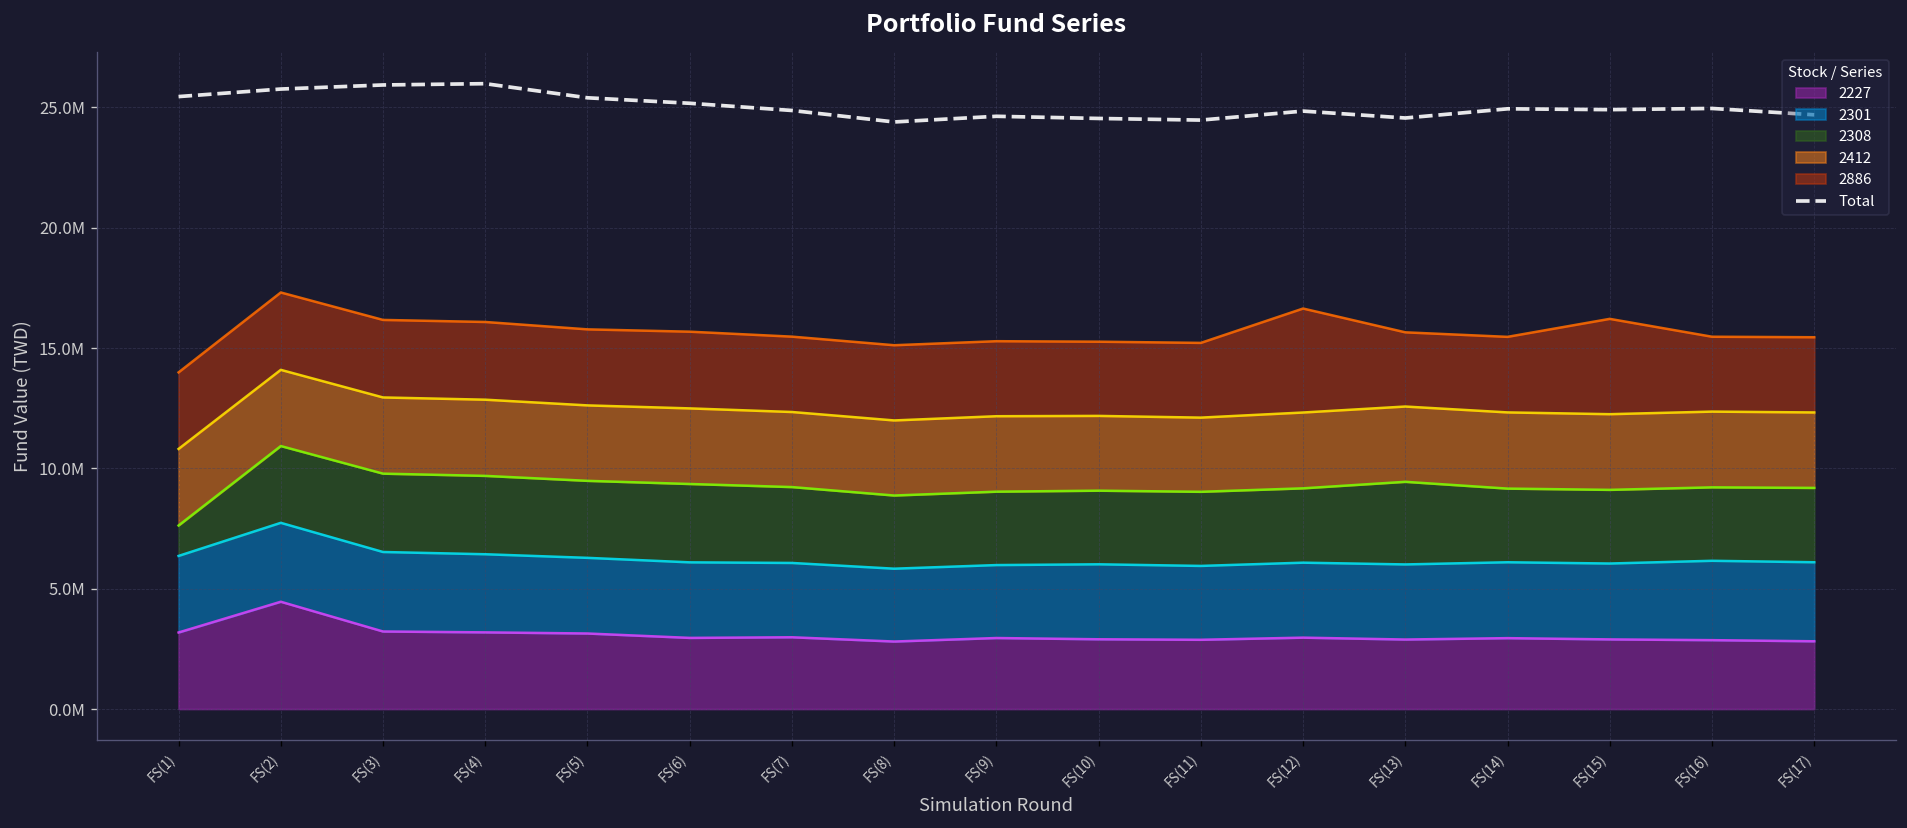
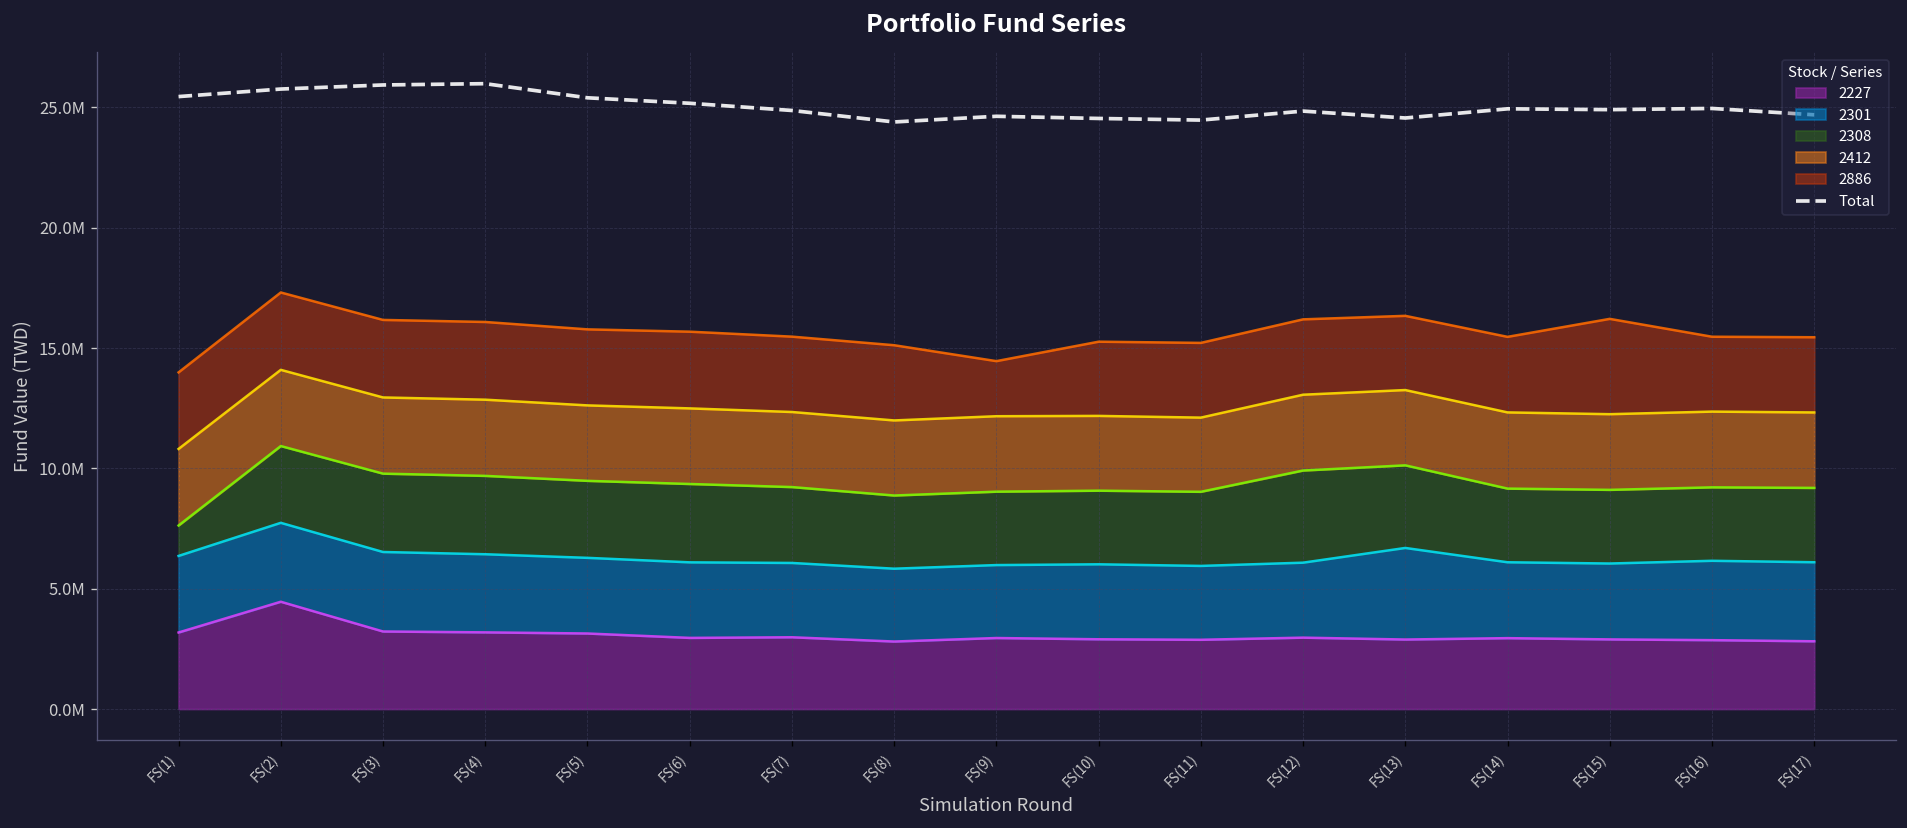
  {
    "2227": {
      "FS(1)": 3200000,
      "FS(2)": 4500000,
      "FS(3)": 3200000,
      "FS(4)": 3200000,
      "FS(5)": 3100000,
      "FS(6)": 3000000,
      "FS(7)": 3000000,
      "FS(8)": 2800000,
      "FS(9)": 3000000,
      "FS(10)": 2900000,
      "FS(11)": 2900000,
      "FS(12)": 3000000,
      "FS(13)": 2900000,
      "FS(14)": 2900000,
      "FS(15)": 2900000,
      "FS(16)": 2900000,
      "FS(17)": 2800000
    },
    "2301": {
      "FS(1)": 3200000,
      "FS(2)": 3300000,
      "FS(3)": 3300000,
      "FS(4)": 3200000,
      "FS(5)": 3100000,
      "FS(6)": 3100000,
      "FS(7)": 3100000,
      "FS(8)": 3000000,
      "FS(9)": 3000000,
      "FS(10)": 3100000,
      "FS(11)": 3100000,
      "FS(12)": 3100000,
-     "FS(13)": 3100000,
+     "FS(13)": 3800000,
      "FS(14)": 3200000,
      "FS(15)": 3200000,
      "FS(16)": 3300000,
      "FS(17)": 3300000
    },
    "2308": {
      "FS(1)": 1300000,
      "FS(2)": 3200000,
      "FS(3)": 3300000,
      "FS(4)": 3300000,
      "FS(5)": 3200000,
      "FS(6)": 3300000,
      "FS(7)": 3200000,
      "FS(8)": 3000000,
      "FS(9)": 3100000,
      "FS(10)": 3100000,
      "FS(11)": 3100000,
-     "FS(12)": 3100000,
+     "FS(12)": 3800000,
      "FS(13)": 3400000,
      "FS(14)": 3100000,
      "FS(15)": 3100000,
      "FS(16)": 3100000,
      "FS(17)": 3100000
    },
    "2412": {
      "FS(1)": 3200000,
      "FS(2)": 3200000,
      "FS(3)": 3200000,
      "FS(4)": 3200000,
      "FS(5)": 3100000,
      "FS(6)": 3100000,
      "FS(7)": 3100000,
      "FS(8)": 3100000,
      "FS(9)": 3100000,
      "FS(10)": 3100000,
      "FS(11)": 3100000,
      "FS(12)": 3200000,
      "FS(13)": 3100000,
      "FS(14)": 3200000,
      "FS(15)": 3100000,
      "FS(16)": 3100000,
      "FS(17)": 3100000
    },
    "2886": {
      "FS(1)": 3200000,
      "FS(2)": 3200000,
      "FS(3)": 3200000,
      "FS(4)": 3200000,
      "FS(5)": 3200000,
      "FS(6)": 3200000,
      "FS(7)": 3100000,
      "FS(8)": 3100000,
-     "FS(9)": 3100000,
+     "FS(9)": 2300000,
      "FS(10)": 3100000,
      "FS(11)": 3100000,
-     "FS(12)": 4300000,
+     "FS(12)": 3100000,
      "FS(13)": 3100000,
      "FS(14)": 3100000,
      "FS(15)": 4000000,
      "FS(16)": 3100000,
      "FS(17)": 3100000
    },
    "Total": {
      "FS(1)": 25400000,
      "FS(2)": 25800000,
      "FS(3)": 25900000,
      "FS(4)": 26000000,
      "FS(5)": 25400000,
      "FS(6)": 25200000,
      "FS(7)": 24900000,
      "FS(8)": 24400000,
      "FS(9)": 24600000,
      "FS(10)": 24500000,
      "FS(11)": 24500000,
      "FS(12)": 24800000,
      "FS(13)": 24600000,
      "FS(14)": 24900000,
      "FS(15)": 24900000,
      "FS(16)": 25000000
    }
  }
